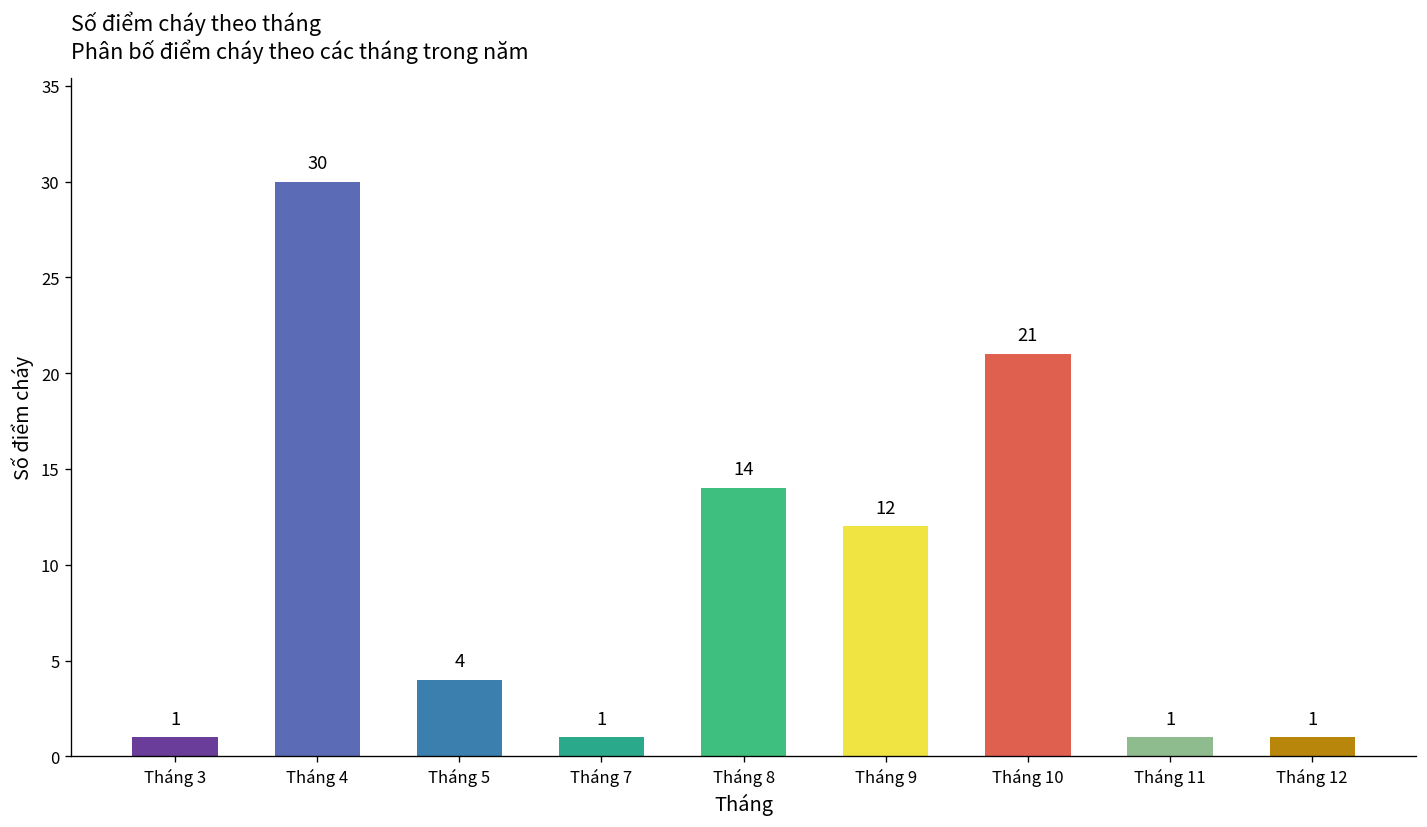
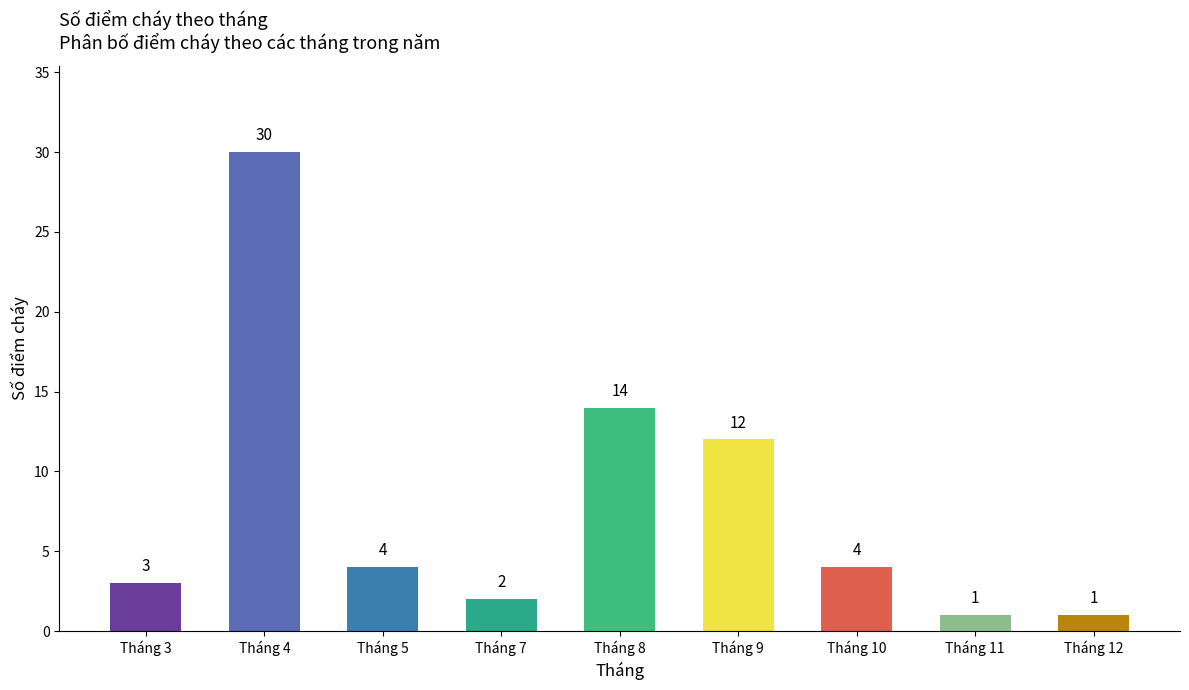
  {
-   "Tháng 3": 1,
+   "Tháng 3": 3,
    "Tháng 4": 30,
    "Tháng 5": 4,
-   "Tháng 7": 1,
+   "Tháng 7": 2,
    "Tháng 8": 14,
    "Tháng 9": 12,
-   "Tháng 10": 21,
+   "Tháng 10": 4,
    "Tháng 11": 1,
    "Tháng 12": 1
  }
